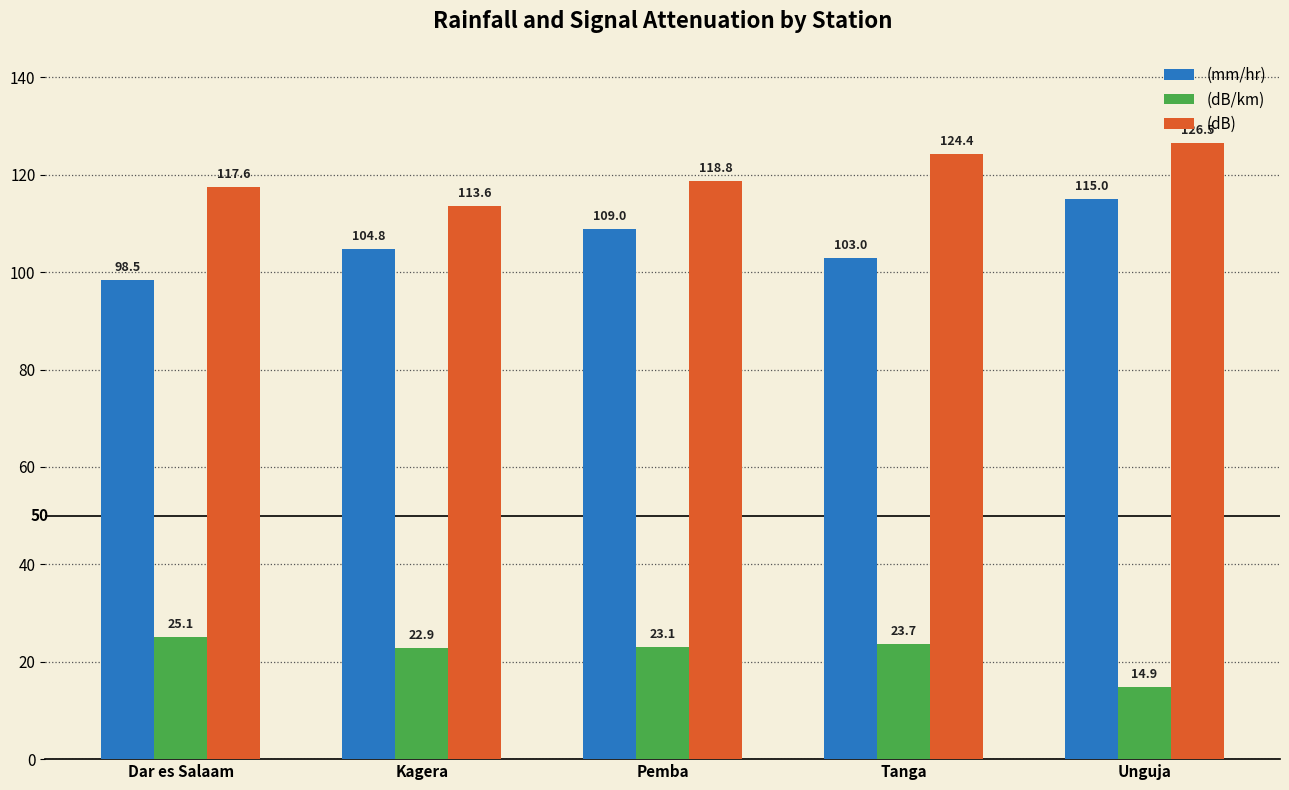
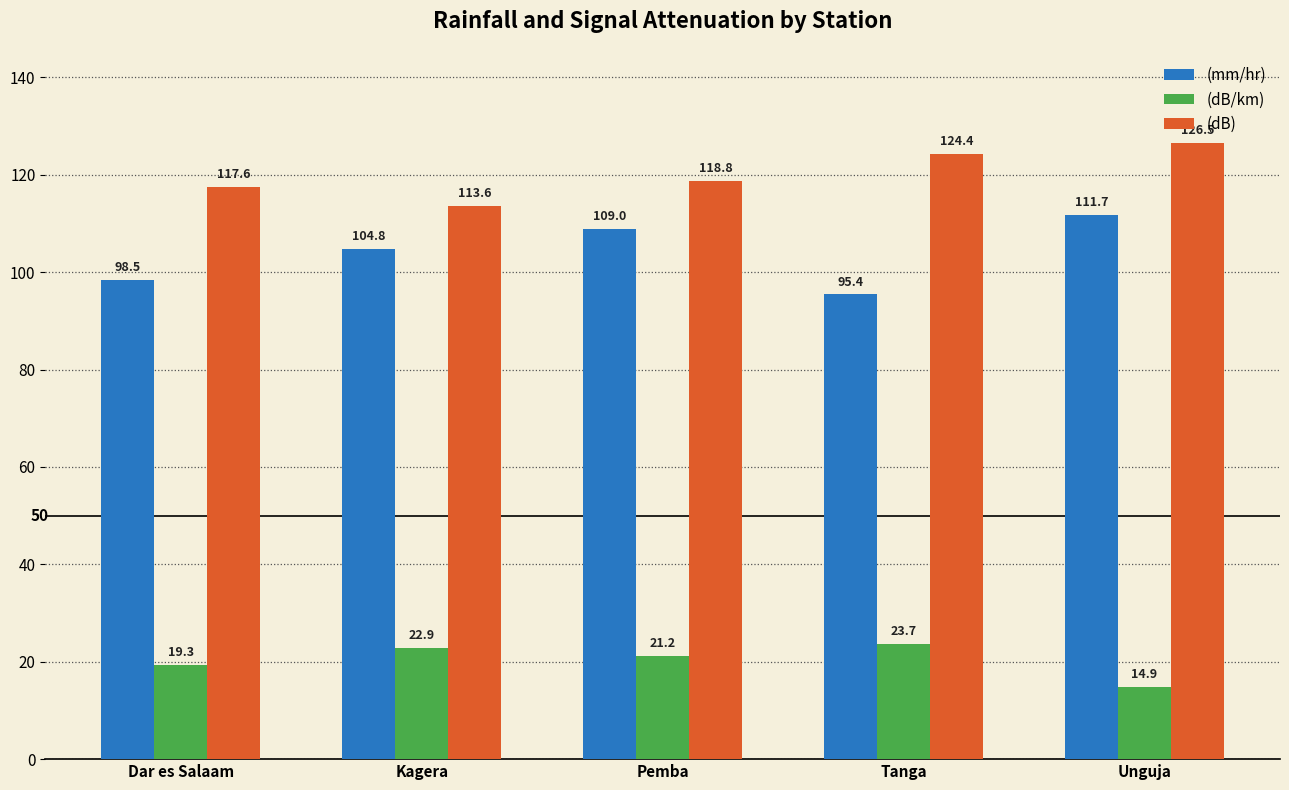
  {
    "(mm/hr)": {
      "Dar es Salaam": 98.5,
      "Kagera": 104.8,
      "Pemba": 109.0,
-     "Tanga": 103.0,
-     "Unguja": 115.0
+     "Tanga": 95.4,
+     "Unguja": 111.7
    },
    "(dB/km)": {
-     "Dar es Salaam": 25.1,
+     "Dar es Salaam": 19.3,
      "Kagera": 22.9,
-     "Pemba": 23.1,
+     "Pemba": 21.2,
      "Tanga": 23.7,
      "Unguja": 14.9
    },
    "(dB)": {
      "Dar es Salaam": 117.6,
      "Kagera": 113.6,
      "Pemba": 118.8,
      "Tanga": 124.4,
      "Unguja": 126.5
    }
  }
